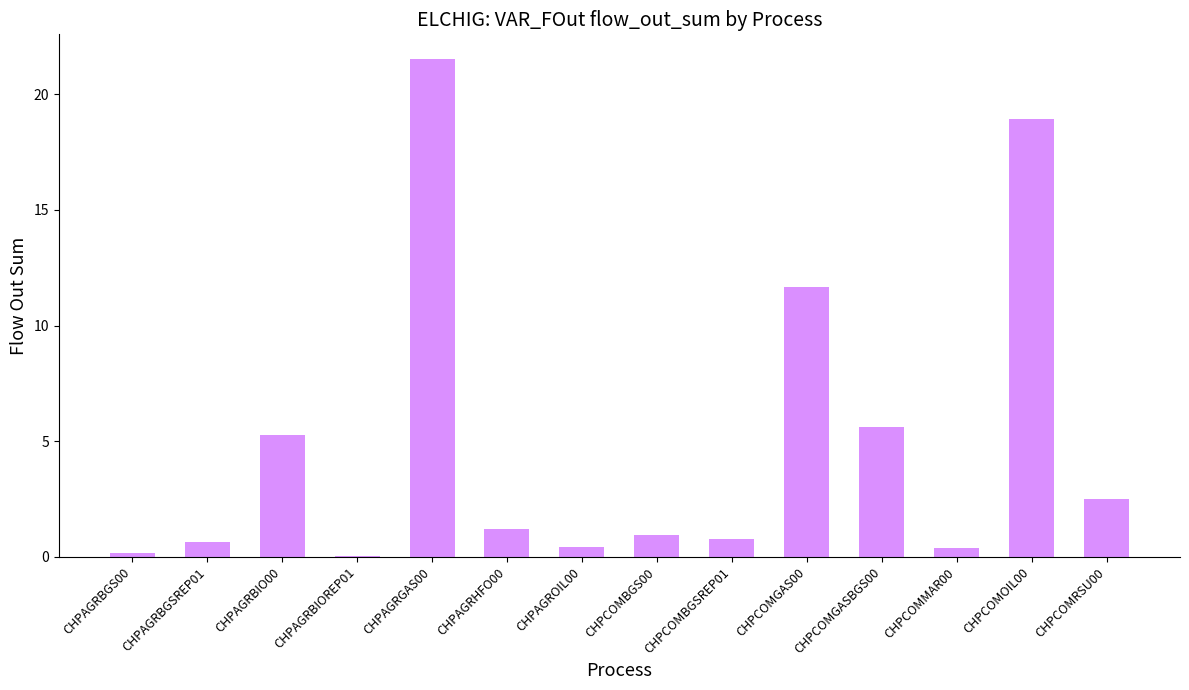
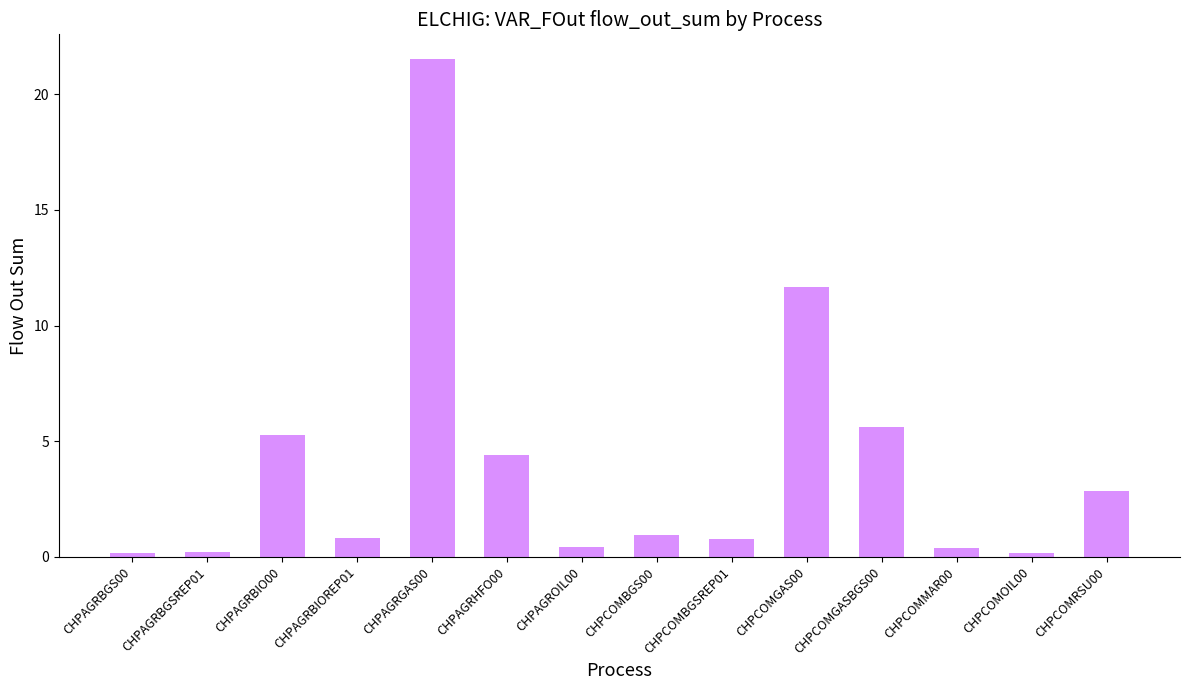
  {
    "CHPAGRBGS00": 0.2,
-   "CHPAGRBGSREP01": 0.6,
+   "CHPAGRBGSREP01": 0.2,
    "CHPAGRBIO00": 5.3,
-   "CHPAGRBIOREP01": 0.0,
+   "CHPAGRBIOREP01": 0.8,
    "CHPAGRGAS00": 21.5,
-   "CHPAGRHFO00": 1.2,
+   "CHPAGRHFO00": 4.4,
    "CHPAGROIL00": 0.4,
    "CHPCOMBGS00": 0.9,
    "CHPCOMBGSREP01": 0.8,
    "CHPCOMGAS00": 11.7,
    "CHPCOMGASBGS00": 5.6,
    "CHPCOMMAR00": 0.4,
-   "CHPCOMOIL00": 18.9,
-   "CHPCOMRSU00": 2.5
+   "CHPCOMOIL00": 0.2,
+   "CHPCOMRSU00": 2.9
  }
